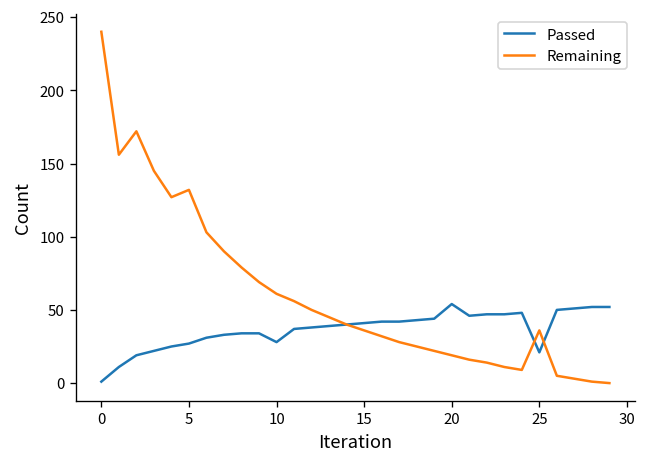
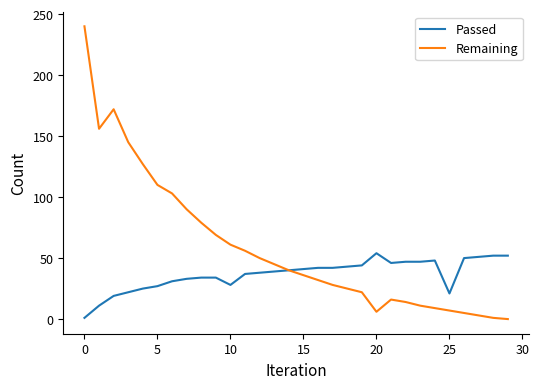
  {
    "Passed": {
      "0": 1,
      "5": 27,
      "10": 28,
      "15": 41,
      "20": 54,
      "25": 21
    },
    "Remaining": {
      "0": 240,
-     "5": 132,
+     "5": 110,
      "10": 61,
      "15": 36,
-     "20": 19,
-     "25": 36
+     "20": 6,
+     "25": 7
    }
  }
